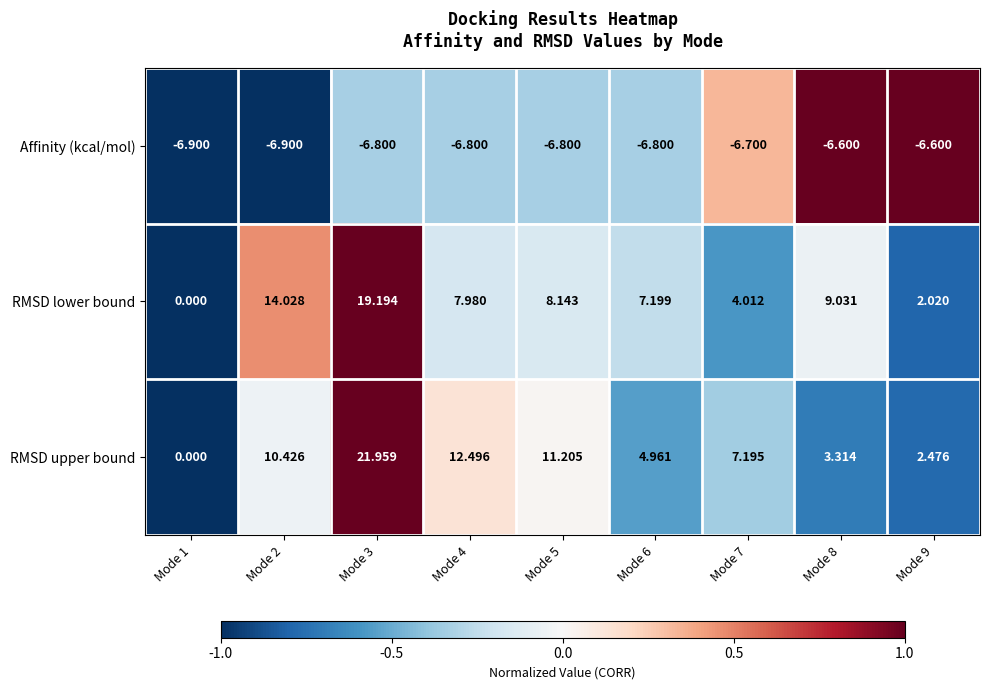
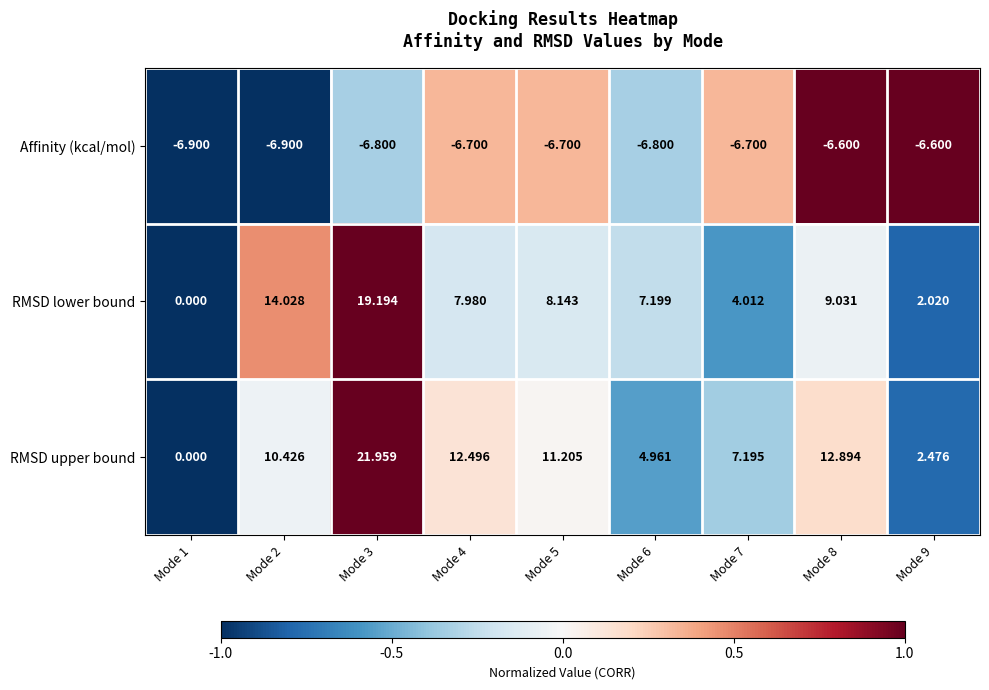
  {
    "Affinity (kcal/mol)": {
      "Mode 1": -6.900,
      "Mode 2": -6.900,
      "Mode 3": -6.800,
-     "Mode 4": -6.800,
-     "Mode 5": -6.800,
+     "Mode 4": -6.700,
+     "Mode 5": -6.700,
      "Mode 6": -6.800,
      "Mode 7": -6.700,
      "Mode 8": -6.600,
      "Mode 9": -6.600
    },
    "RMSD lower bound": {
      "Mode 1": 0.000,
      "Mode 2": 14.028,
      "Mode 3": 19.194,
      "Mode 4": 7.980,
      "Mode 5": 8.143,
      "Mode 6": 7.199,
      "Mode 7": 4.012,
      "Mode 8": 9.031,
      "Mode 9": 2.020
    },
    "RMSD upper bound": {
      "Mode 1": 0.000,
      "Mode 2": 10.426,
      "Mode 3": 21.959,
      "Mode 4": 12.496,
      "Mode 5": 11.205,
      "Mode 6": 4.961,
      "Mode 7": 7.195,
-     "Mode 8": 3.314,
+     "Mode 8": 12.894,
      "Mode 9": 2.476
    }
  }
